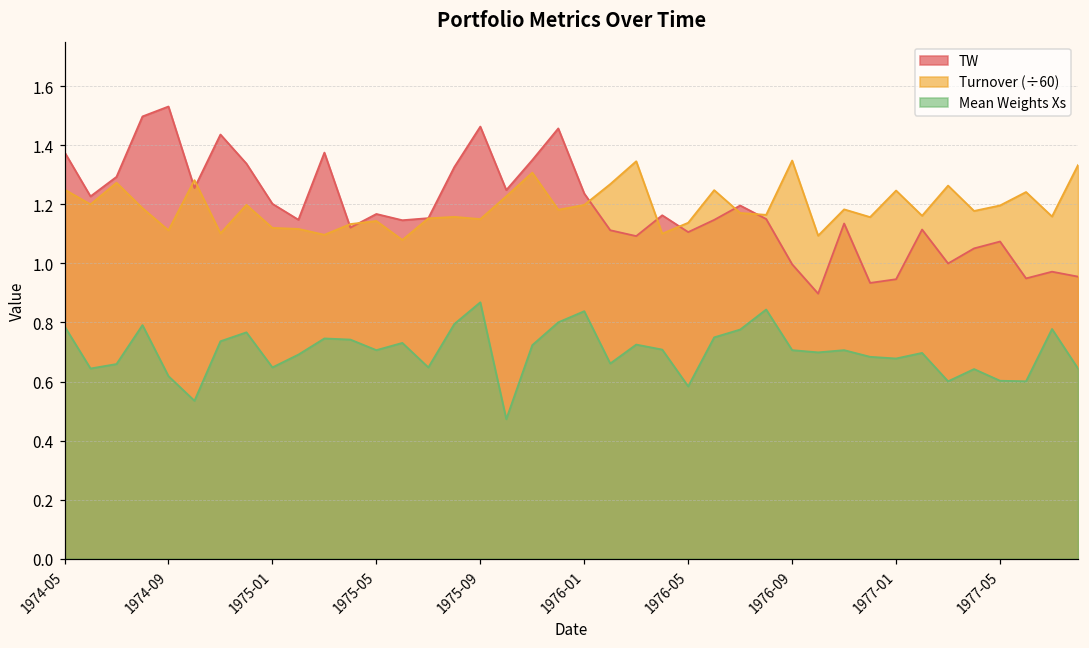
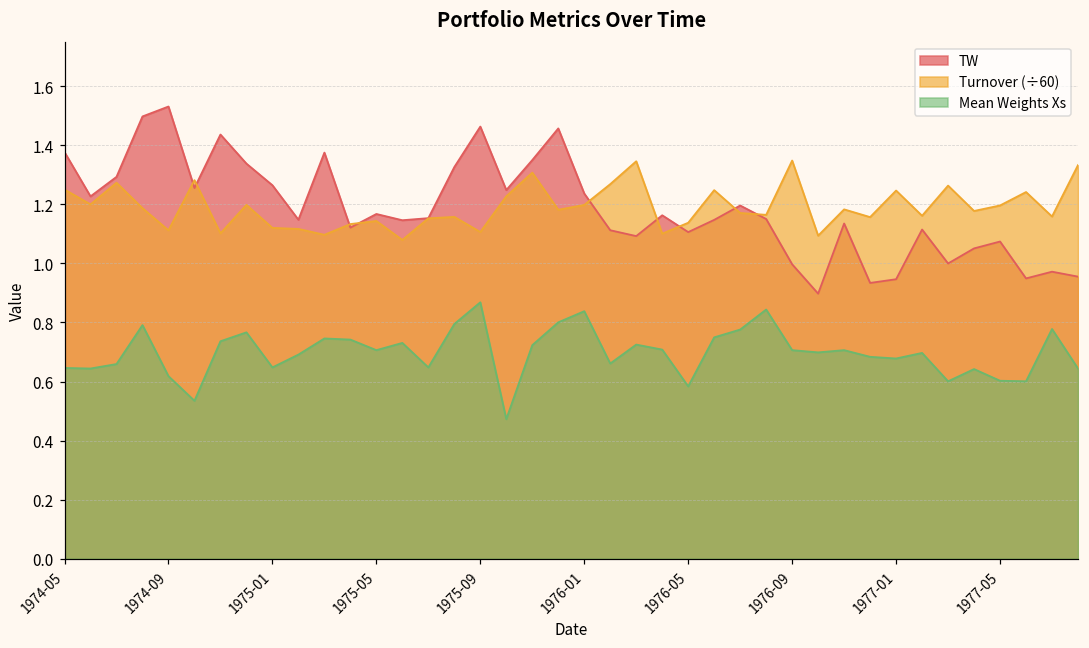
  {
    "TW": {
      "1974-05": 1.38,
      "1974-09": 1.53,
-     "1975-01": 1.20,
+     "1975-01": 1.26,
      "1975-05": 1.17,
      "1975-09": 1.46,
      "1976-01": 1.24,
      "1976-05": 1.11,
      "1976-09": 1.00,
      "1977-01": 0.95,
      "1977-05": 1.07
    },
    "Turnover (÷60)": {
      "1974-05": 1.25,
      "1974-09": 1.11,
      "1975-01": 1.12,
      "1975-05": 1.14,
-     "1975-09": 1.15,
+     "1975-09": 1.11,
      "1976-01": 1.20,
      "1976-05": 1.14,
      "1976-09": 1.35,
      "1977-01": 1.25,
      "1977-05": 1.20
    },
    "Mean Weights Xs": {
-     "1974-05": 0.79,
+     "1974-05": 0.65,
      "1974-09": 0.62,
      "1975-01": 0.65,
      "1975-05": 0.71,
      "1975-09": 0.87,
      "1976-01": 0.84,
      "1976-05": 0.58,
      "1976-09": 0.71,
      "1977-01": 0.68,
      "1977-05": 0.60
    }
  }
